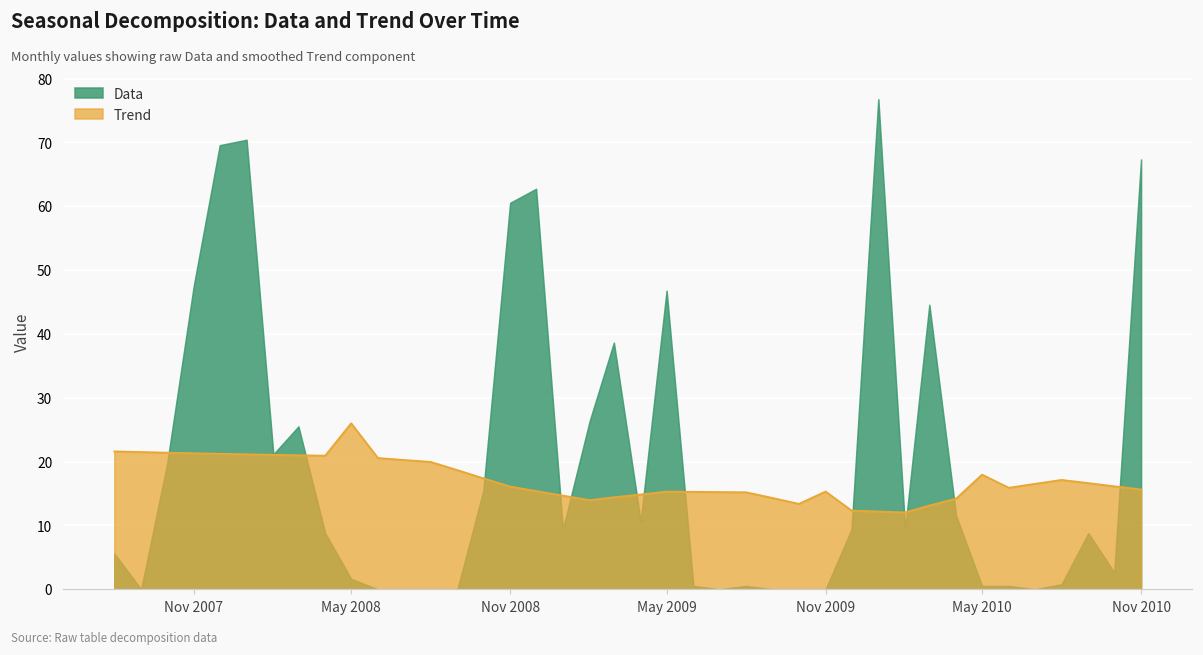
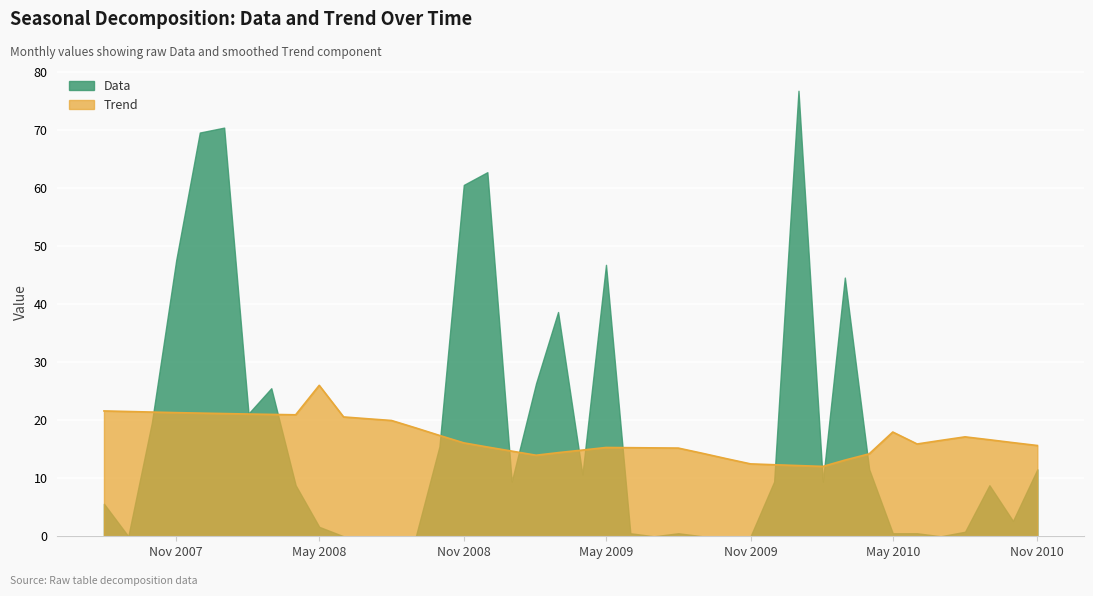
  {
    "Data": {
      "Nov 2007": 48,
      "May 2008": 2,
      "Nov 2008": 61,
      "May 2009": 47,
      "Nov 2009": 0,
      "May 2010": 1,
-     "Nov 2010": 67
+     "Nov 2010": 12
    },
    "Trend": {
      "Nov 2007": 21,
      "May 2008": 26,
      "Nov 2008": 16,
      "May 2009": 15,
-     "Nov 2009": 15,
+     "Nov 2009": 12,
      "May 2010": 18,
      "Nov 2010": 16
    }
  }
